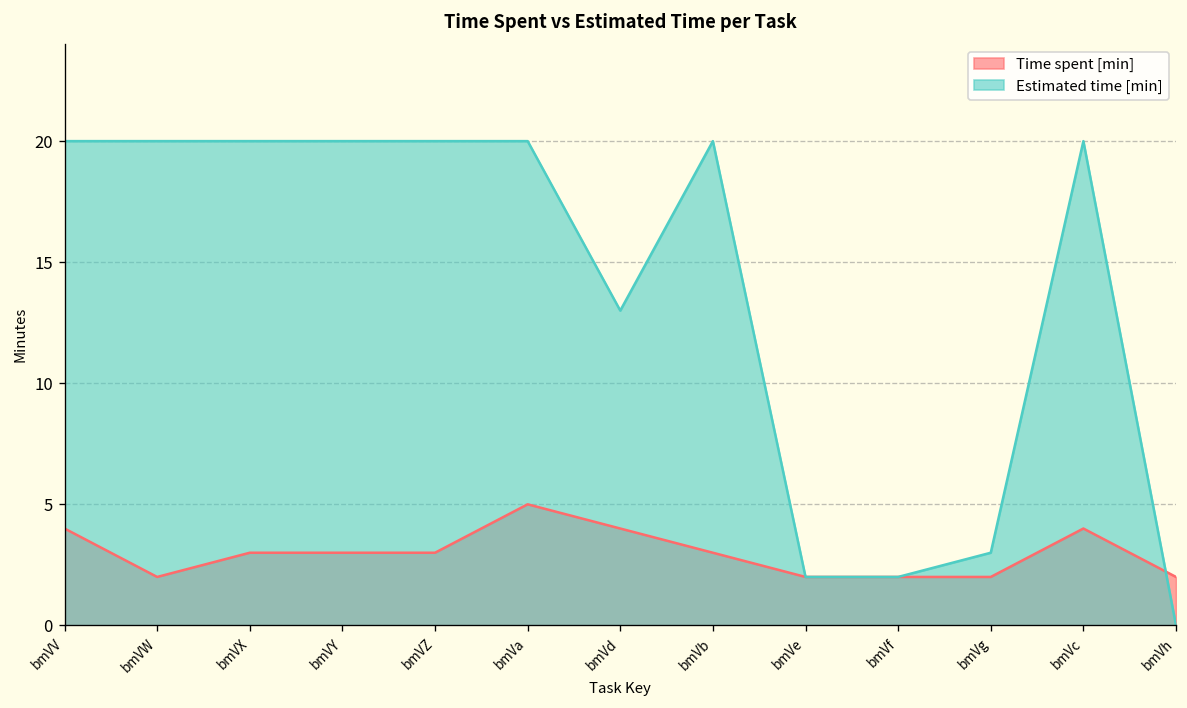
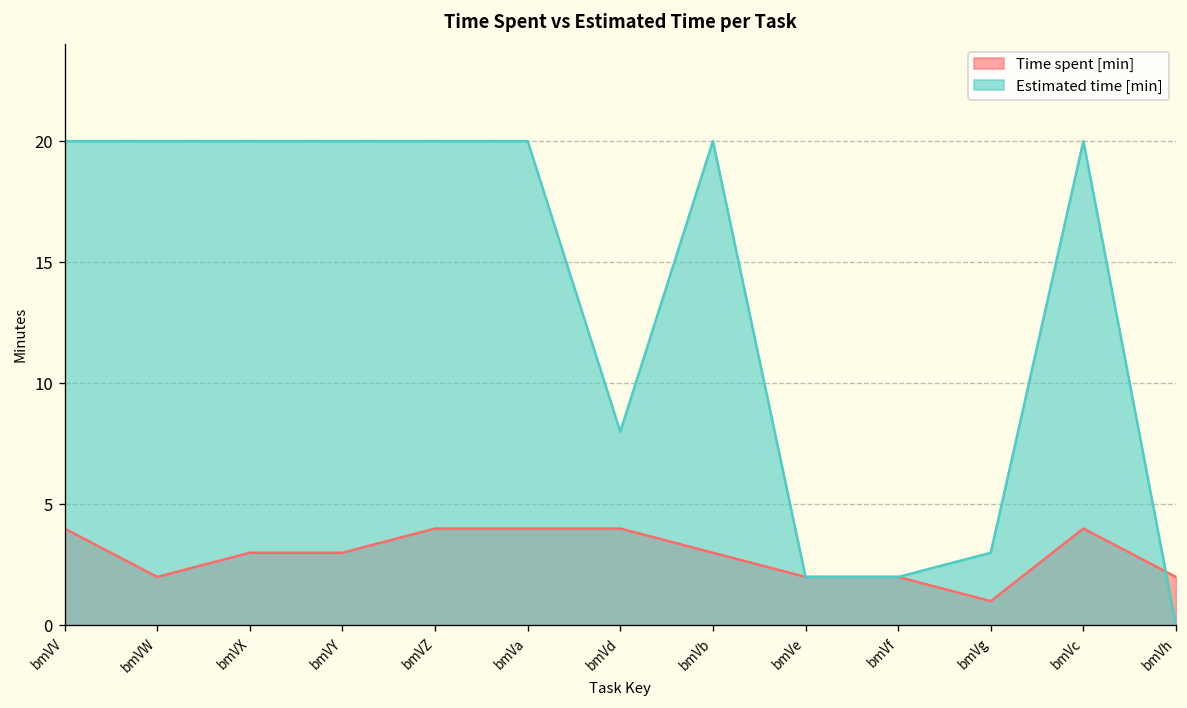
  {
    "Time spent [min]": {
      "bmVV": 4,
      "bmVW": 2,
      "bmVX": 3,
      "bmVY": 3,
-     "bmVZ": 3,
-     "bmVa": 5,
+     "bmVZ": 4,
+     "bmVa": 4,
      "bmVd": 4,
      "bmVb": 3,
-     "bmVg": 2,
+     "bmVg": 1,
      "bmVc": 4,
      "bmVh": 2
    },
    "Estimated time [min]": {
      "bmVV": 20,
      "bmVW": 20,
      "bmVX": 20,
      "bmVY": 20,
      "bmVZ": 20,
      "bmVa": 20,
-     "bmVd": 13,
+     "bmVd": 8,
      "bmVb": 20,
      "bmVg": 3,
      "bmVc": 20,
      "bmVh": 0
    }
  }
